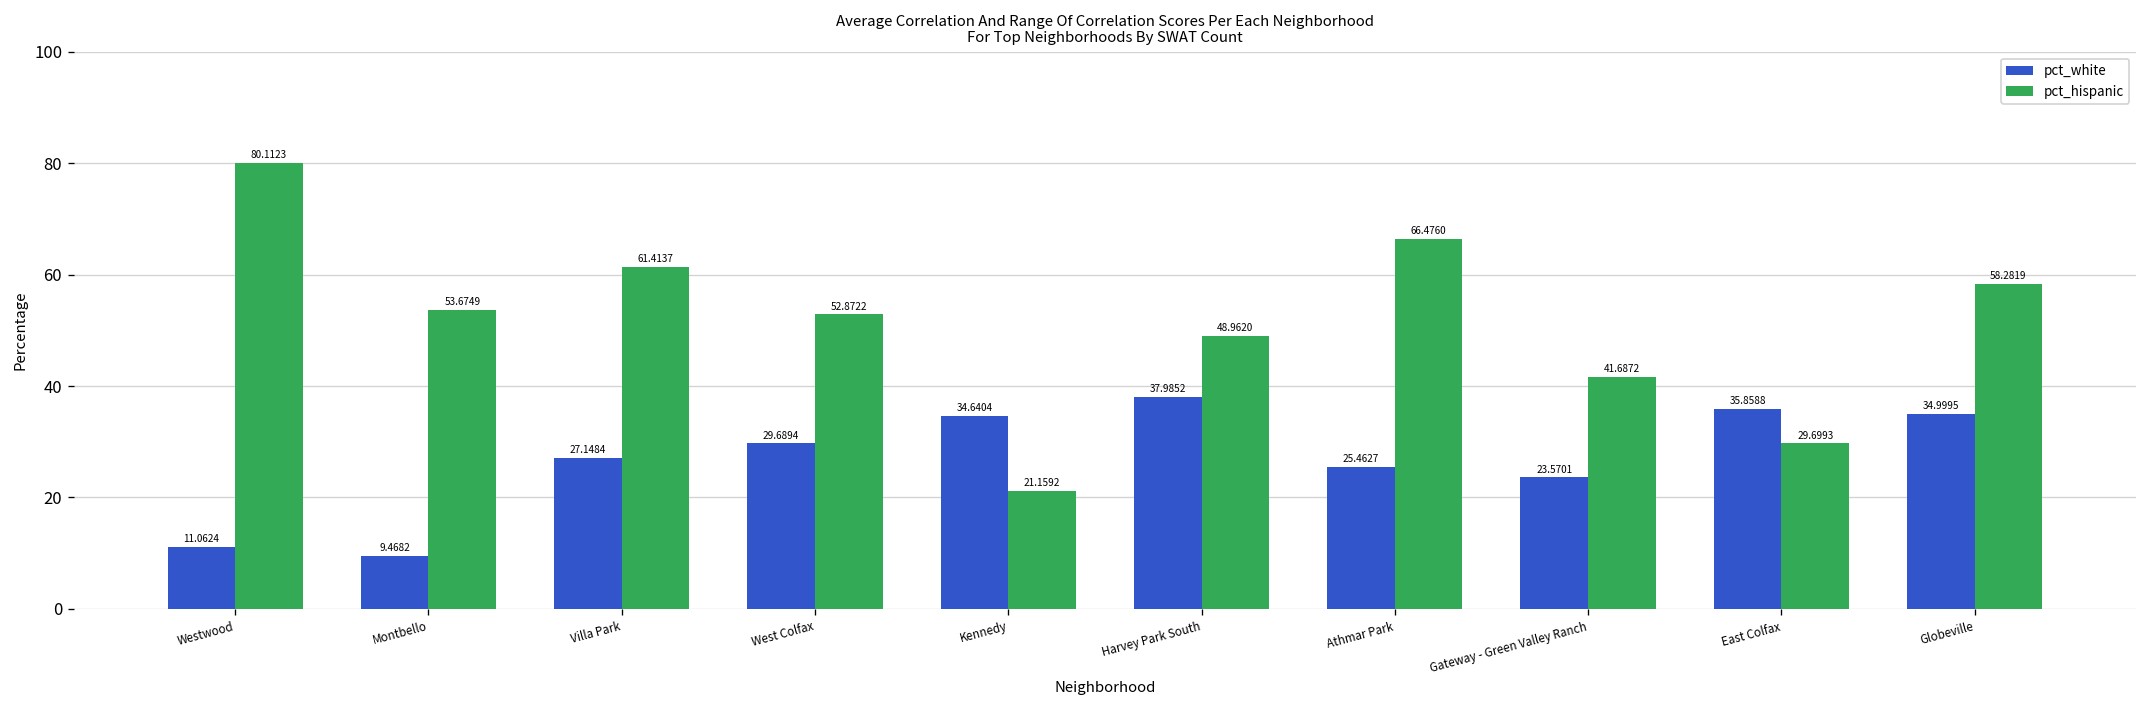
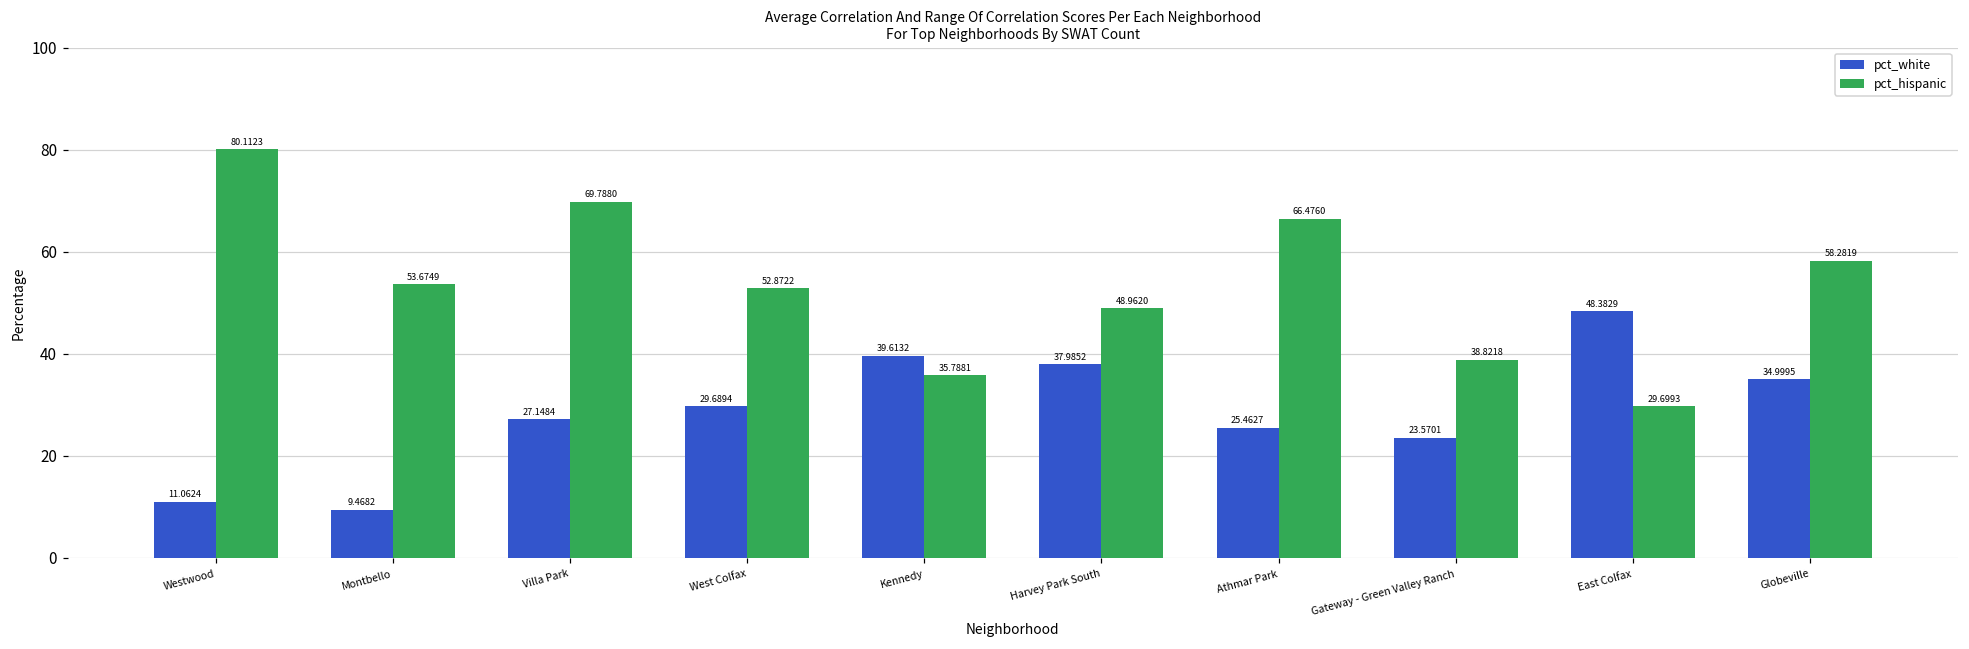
  {
    "pct_white": {
      "Westwood": 11.0624,
      "Montbello": 9.4682,
      "Villa Park": 27.1484,
      "West Colfax": 29.6894,
-     "Kennedy": 34.6404,
+     "Kennedy": 39.6132,
      "Harvey Park South": 37.9852,
      "Athmar Park": 25.4627,
      "Gateway - Green Valley Ranch": 23.5701,
-     "East Colfax": 35.8588,
+     "East Colfax": 48.3829,
      "Globeville": 34.9995
    },
    "pct_hispanic": {
      "Westwood": 80.1123,
      "Montbello": 53.6749,
-     "Villa Park": 61.4137,
+     "Villa Park": 69.7880,
      "West Colfax": 52.8722,
-     "Kennedy": 21.1592,
+     "Kennedy": 35.7881,
      "Harvey Park South": 48.9620,
      "Athmar Park": 66.4760,
-     "Gateway - Green Valley Ranch": 41.6872,
+     "Gateway - Green Valley Ranch": 38.8218,
      "East Colfax": 29.6993,
      "Globeville": 58.2819
    }
  }
